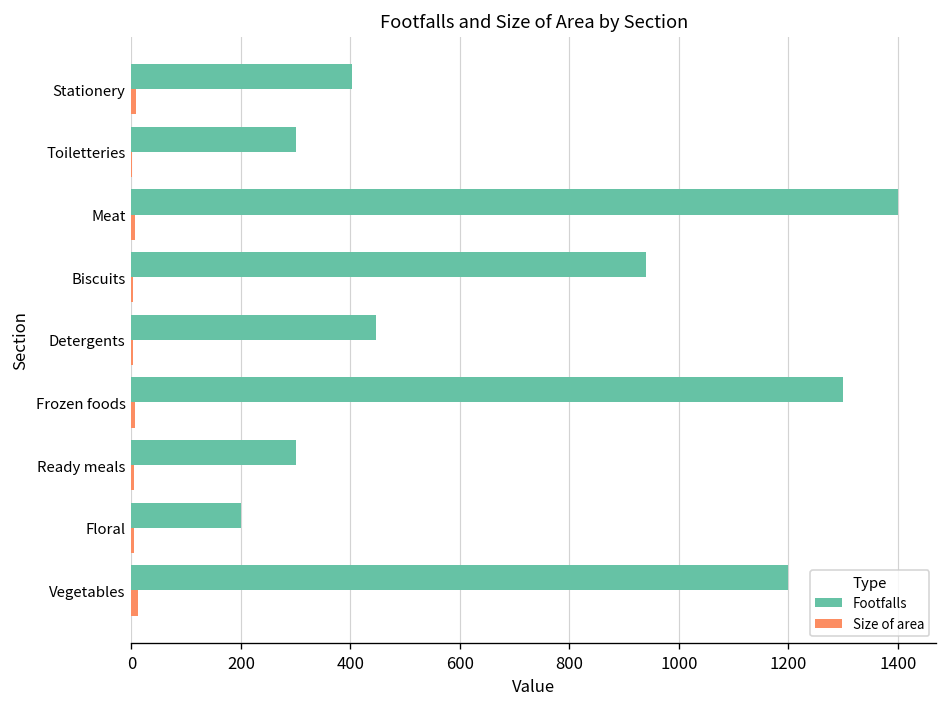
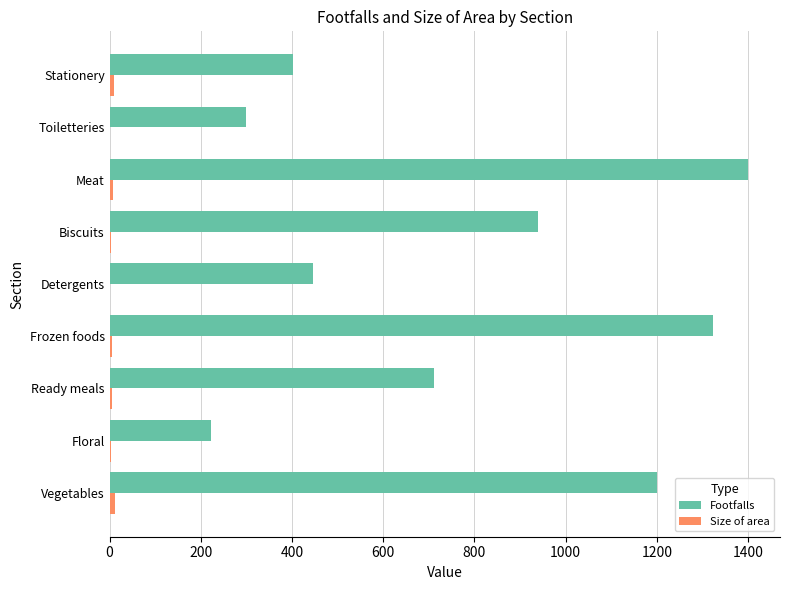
  {
    "Footfalls": {
      "Stationery": 400,
      "Toiletteries": 300,
      "Meat": 1400,
      "Biscuits": 940,
      "Detergents": 450,
-     "Frozen foods": 1300,
-     "Ready meals": 300,
-     "Floral": 200,
+     "Frozen foods": 1320,
+     "Ready meals": 710,
+     "Floral": 220,
      "Vegetables": 1200
    },
    "Size of area": {
      "Stationery": 10,
      "Meat": 10,
      "Frozen foods": 10,
      "Vegetables": 10
    }
  }
